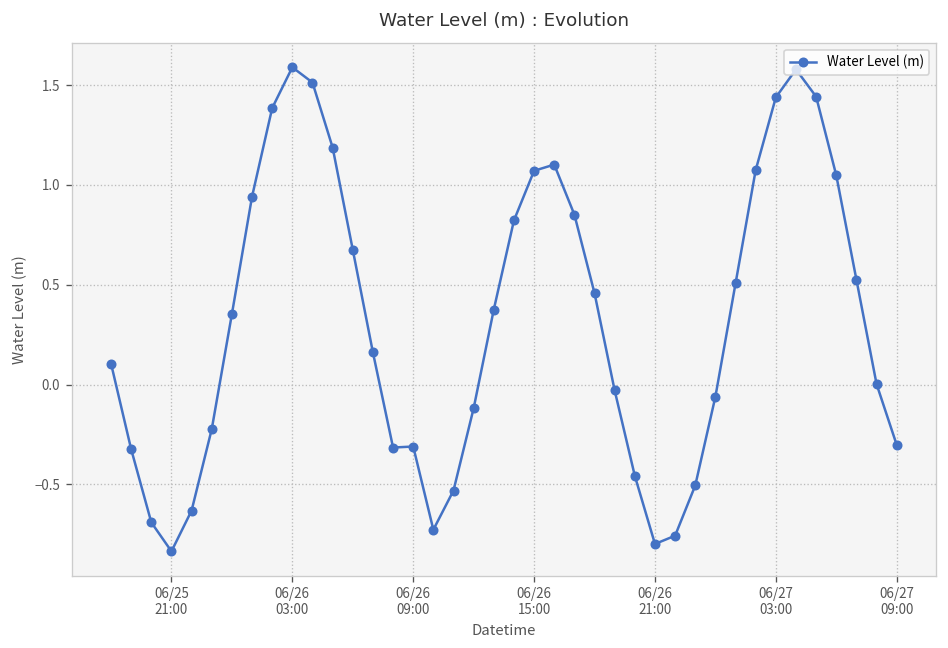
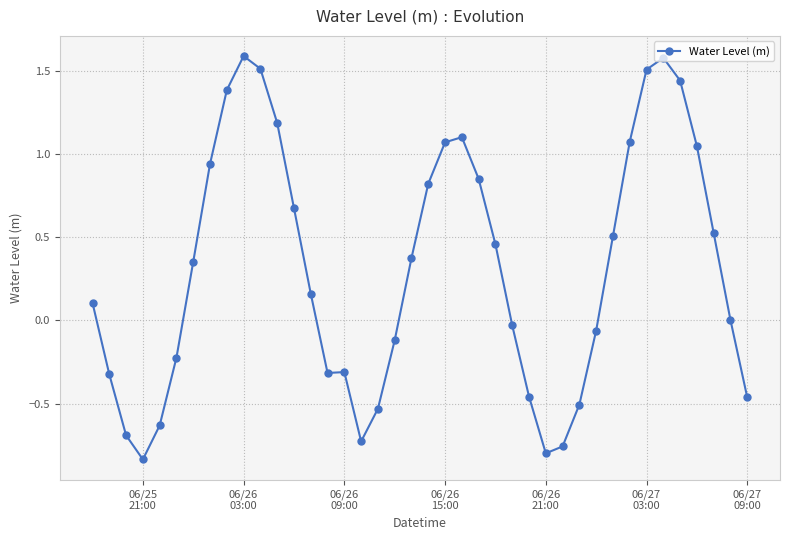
  {
    "06/25 21:00": -0.84,
    "06/26 03:00": 1.59,
    "06/26 09:00": -0.31,
    "06/26 15:00": 1.07,
    "06/26 21:00": -0.80,
-   "06/27 03:00": 1.44,
-   "06/27 09:00": -0.30
+   "06/27 03:00": 1.51,
+   "06/27 09:00": -0.46
  }
